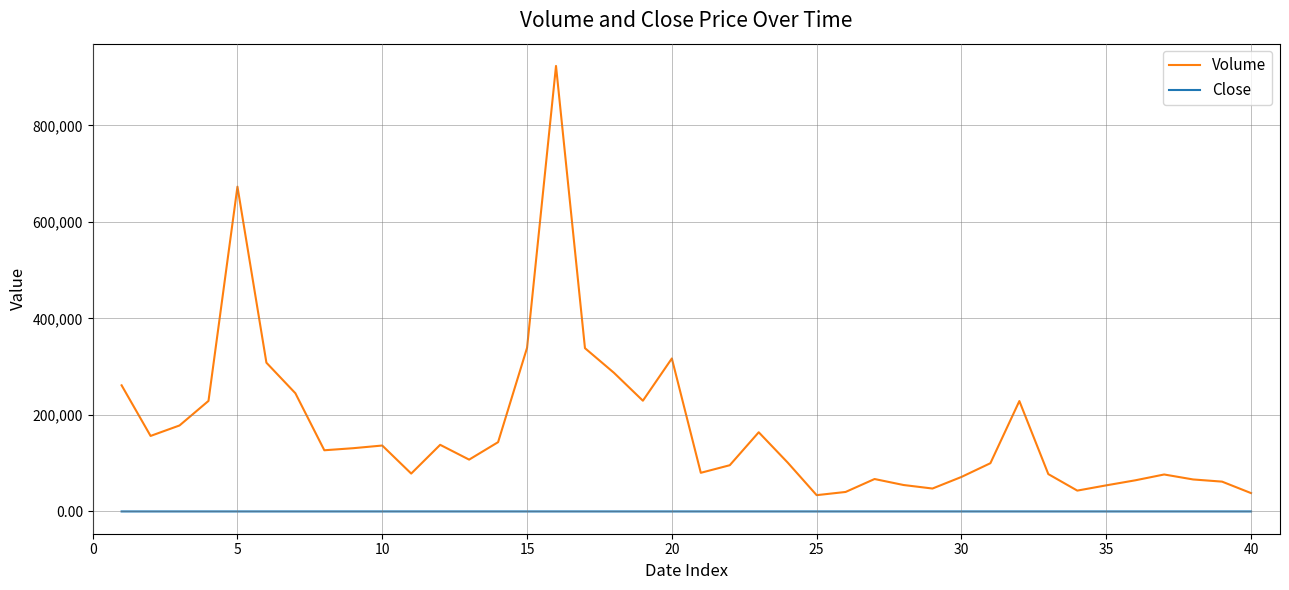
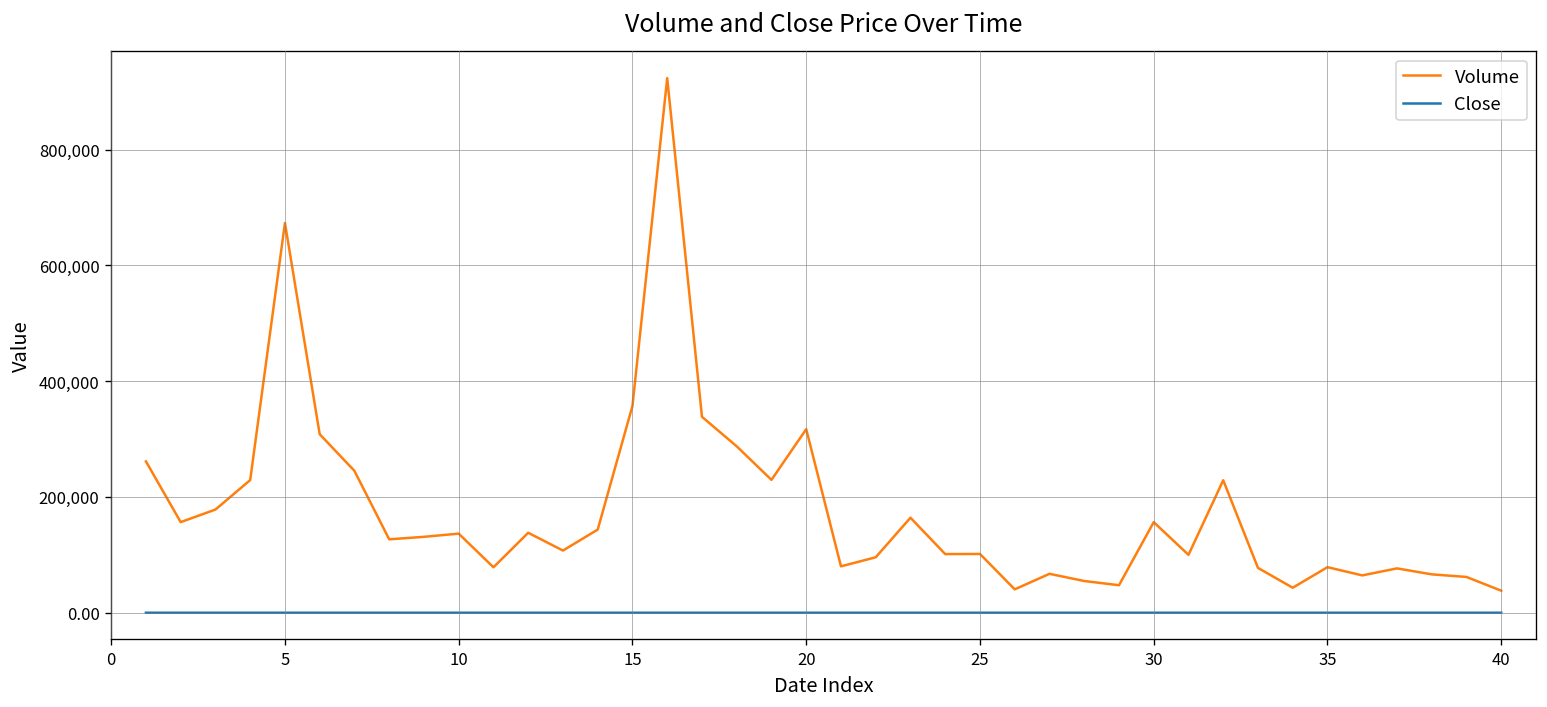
  {
    "Volume": {
      "5": "670,000",
      "10": "140,000",
-     "15": "340,000",
+     "15": "360,000",
      "20": "320,000",
-     "25": "30,000",
-     "30": "70,000",
-     "35": "50,000",
+     "25": "100,000",
+     "30": "160,000",
+     "35": "80,000",
      "40": "40,000"
    },
    "Close": {
      "5": "0",
      "10": "0",
      "15": "0",
      "20": "0",
      "25": "0",
      "30": "0",
      "35": "0",
      "40": "0"
    }
  }
